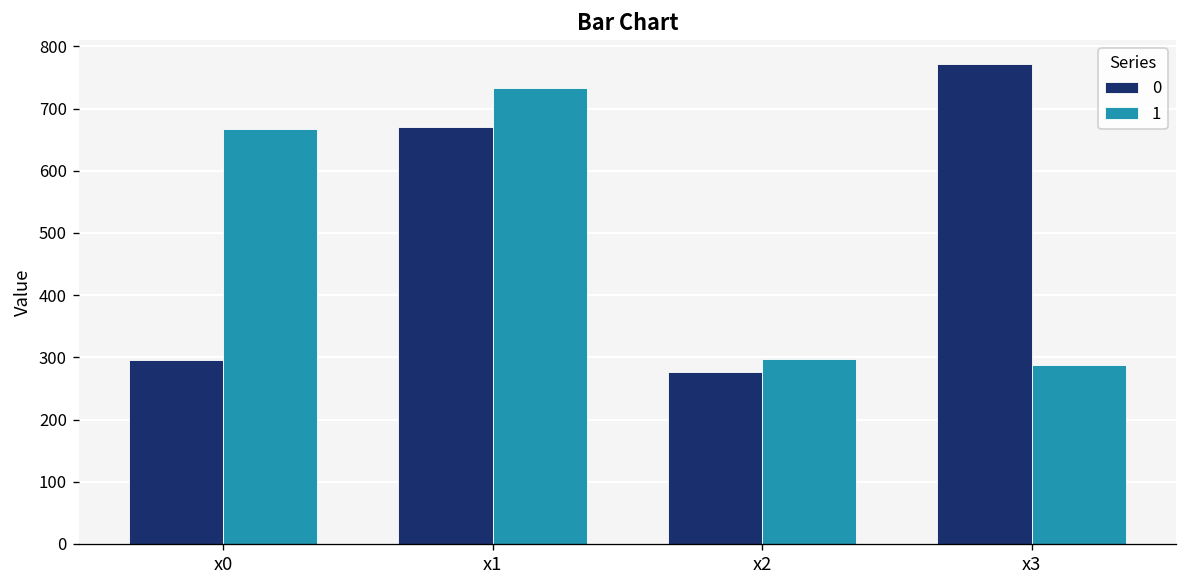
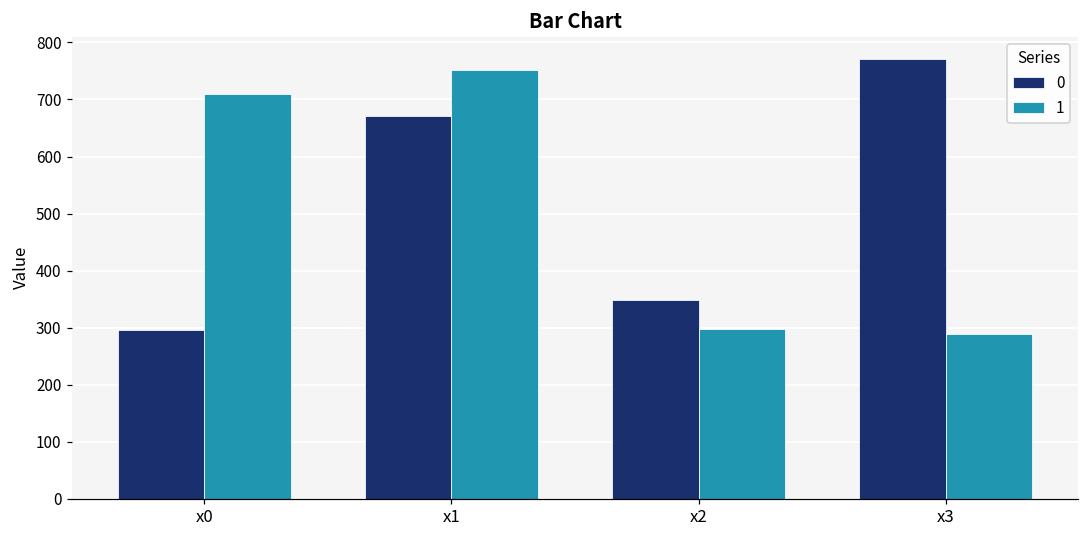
  {
    "0": {
      "x0": 300,
      "x1": 670,
-     "x2": 280,
+     "x2": 350,
      "x3": 770
    },
    "1": {
-     "x0": 670,
-     "x1": 730,
+     "x0": 710,
+     "x1": 750,
      "x2": 300,
      "x3": 290
    }
  }
